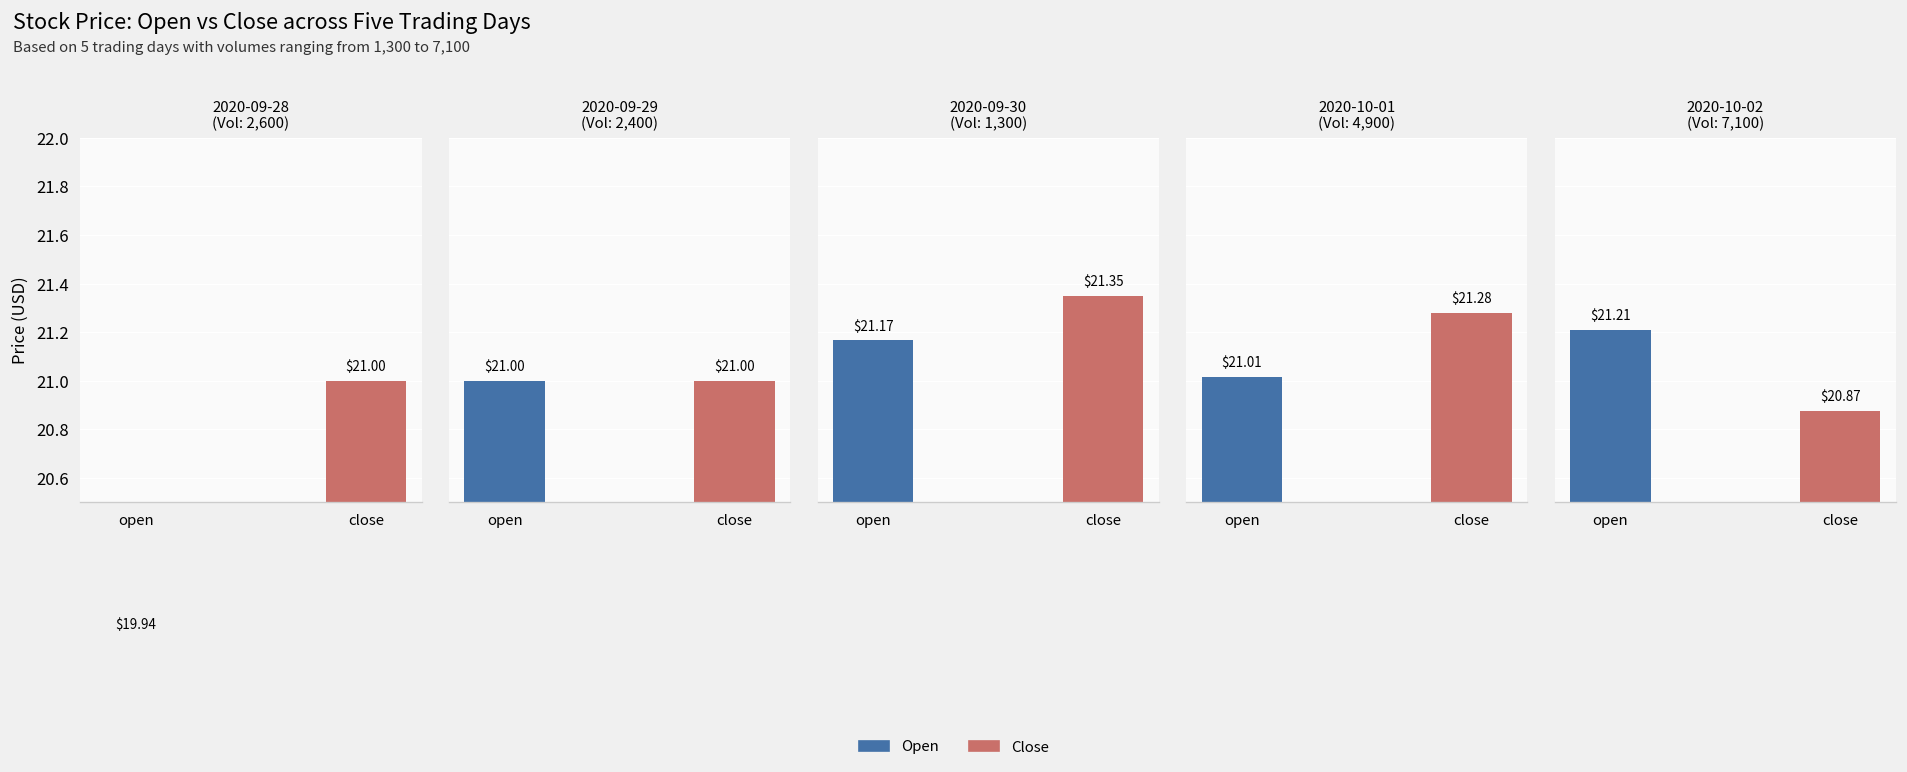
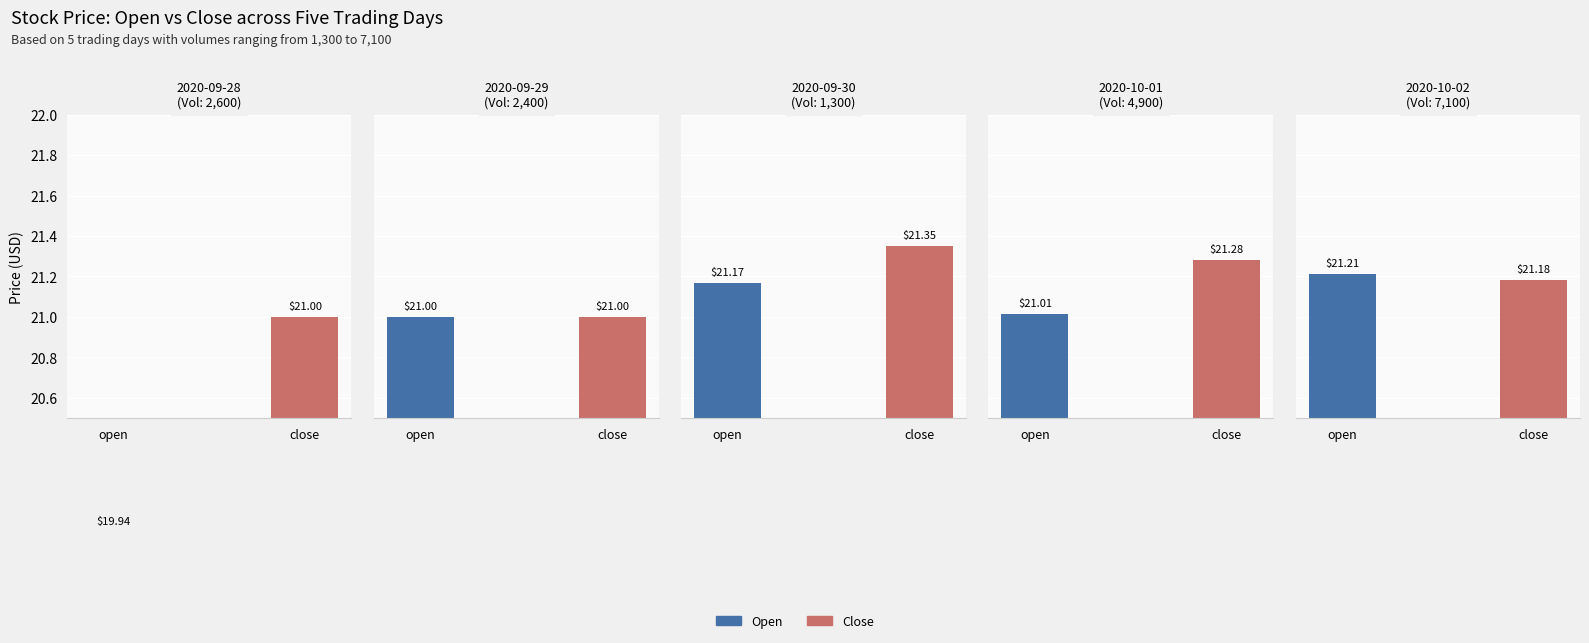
  {
    "2020-09-28 (Vol: 2,600)": {
      "close": "$21.00"
    },
    "2020-09-29 (Vol: 2,400)": {
      "open": "$21.00",
      "close": "$21.00"
    },
    "2020-09-30 (Vol: 1,300)": {
      "open": "$21.17",
      "close": "$21.35"
    },
    "2020-10-01 (Vol: 4,900)": {
      "open": "$21.01",
      "close": "$21.28"
    },
    "2020-10-02 (Vol: 7,100)": {
      "open": "$21.21",
-     "close": "$20.87"
+     "close": "$21.18"
    }
  }
